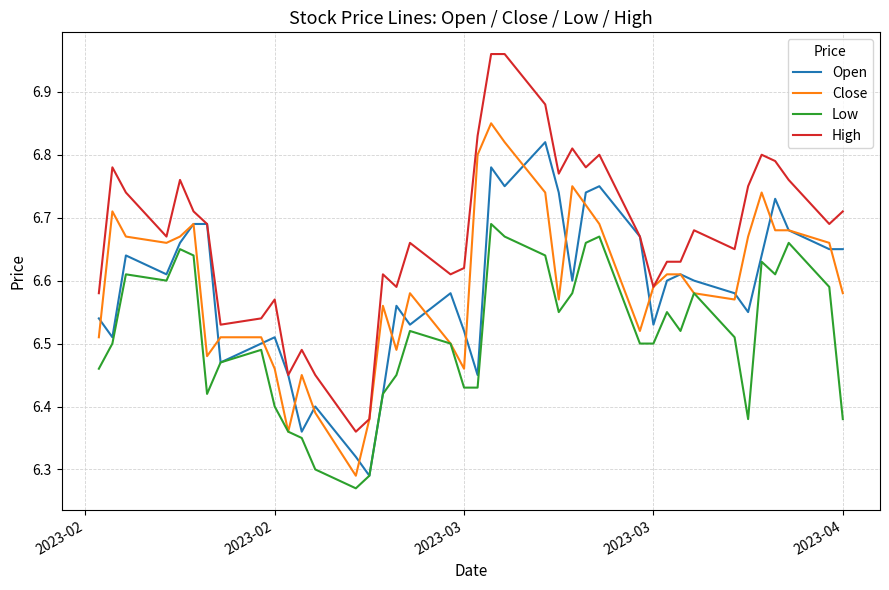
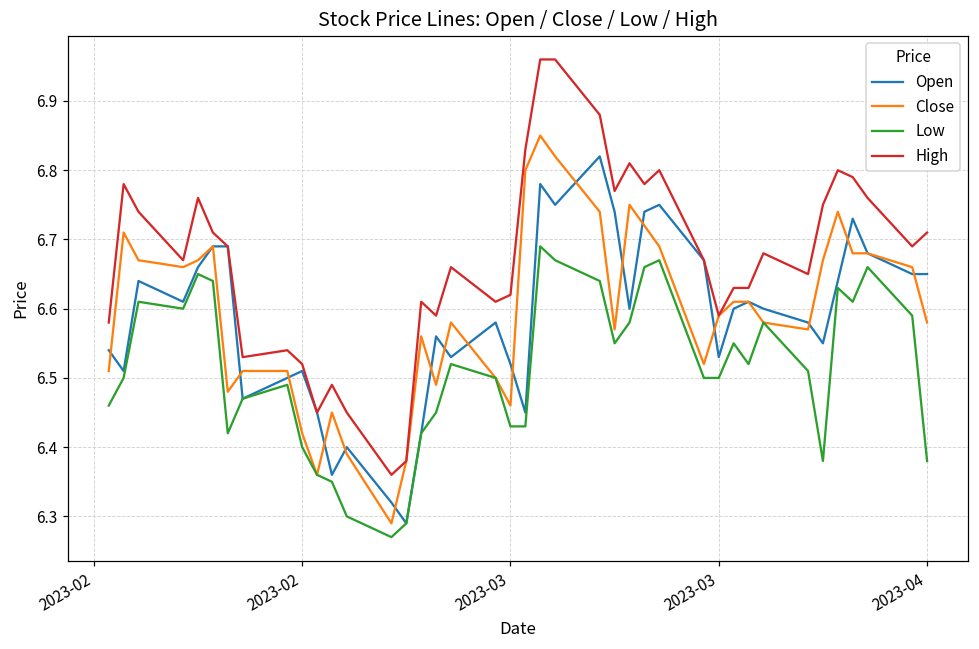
  {
    "Open": {
      "2023-02": 6.51,
      "2023-04": 6.65
    },
    "Close": {
-     "2023-02": 6.46,
+     "2023-02": 6.42,
      "2023-04": 6.58
    },
    "Low": {
      "2023-02": 6.40,
      "2023-04": 6.38
    },
    "High": {
-     "2023-02": 6.57,
+     "2023-02": 6.52,
      "2023-04": 6.71
    }
  }
